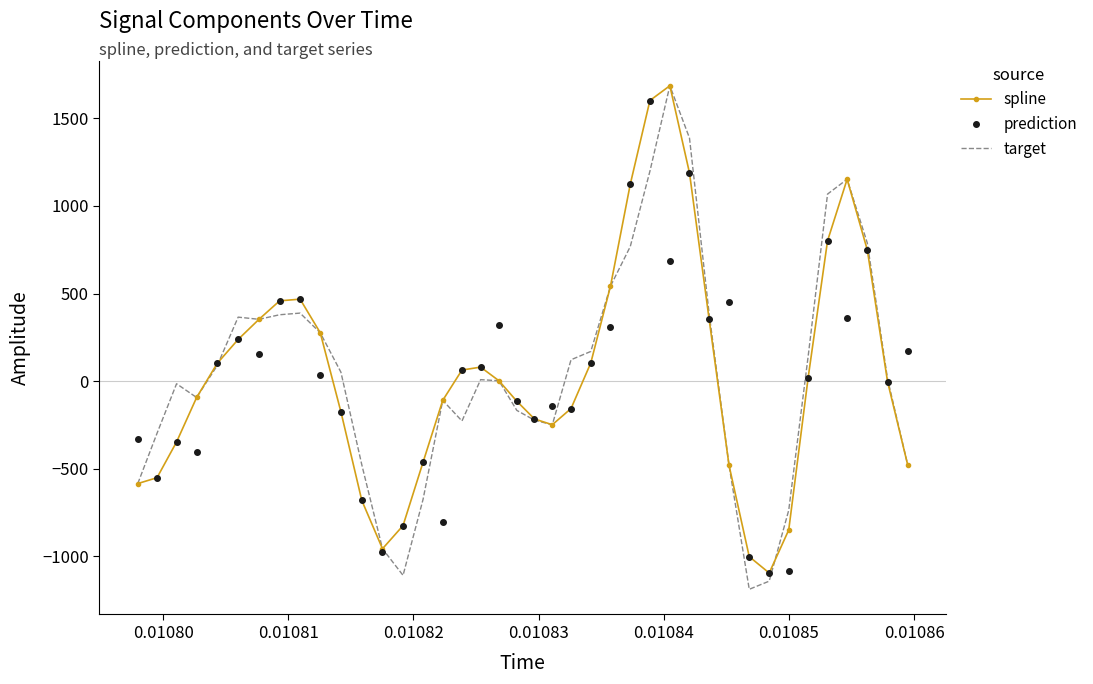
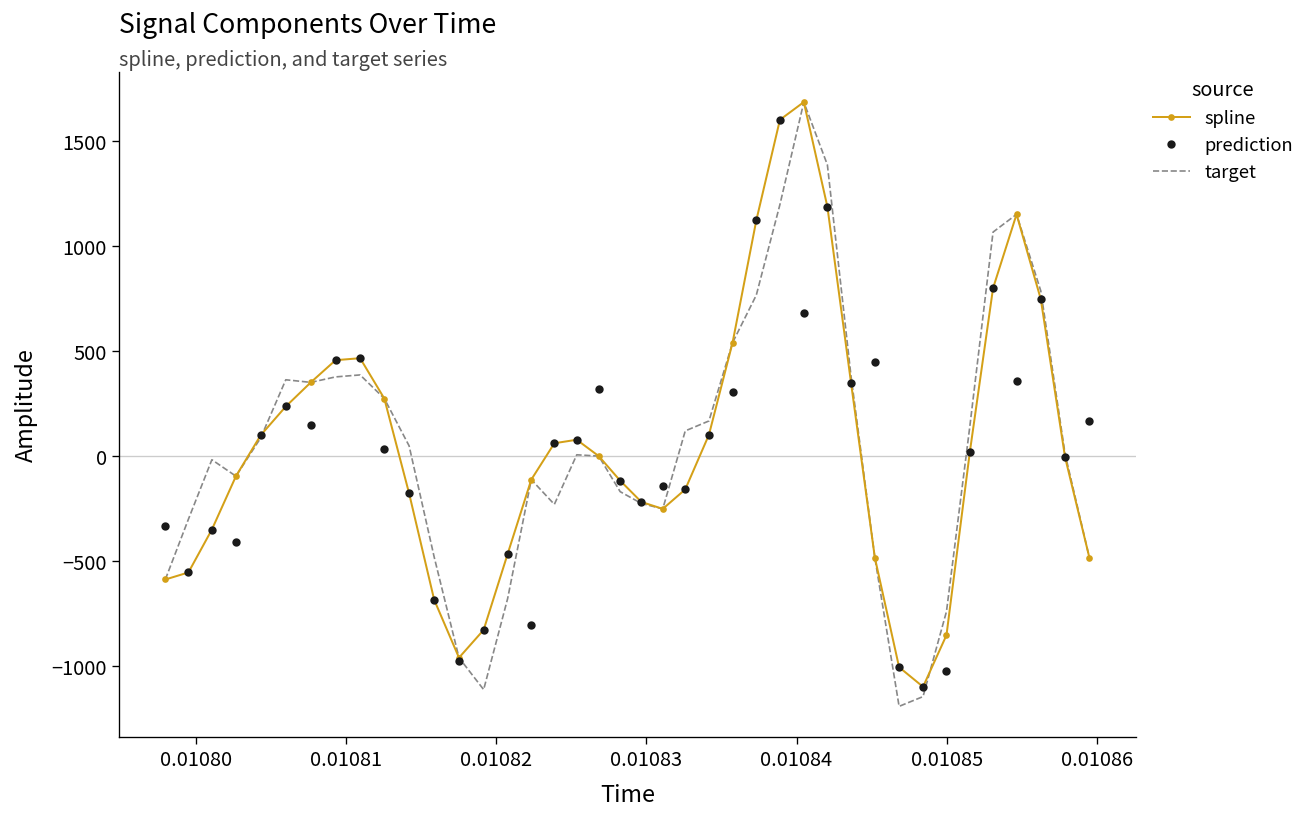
  {
    "spline": {
      "0.01085": -850
    },
    "prediction": {
-     "0.01085": -1090
+     "0.01085": -1020
    },
    "target": {
      "0.01085": -740
    }
  }
